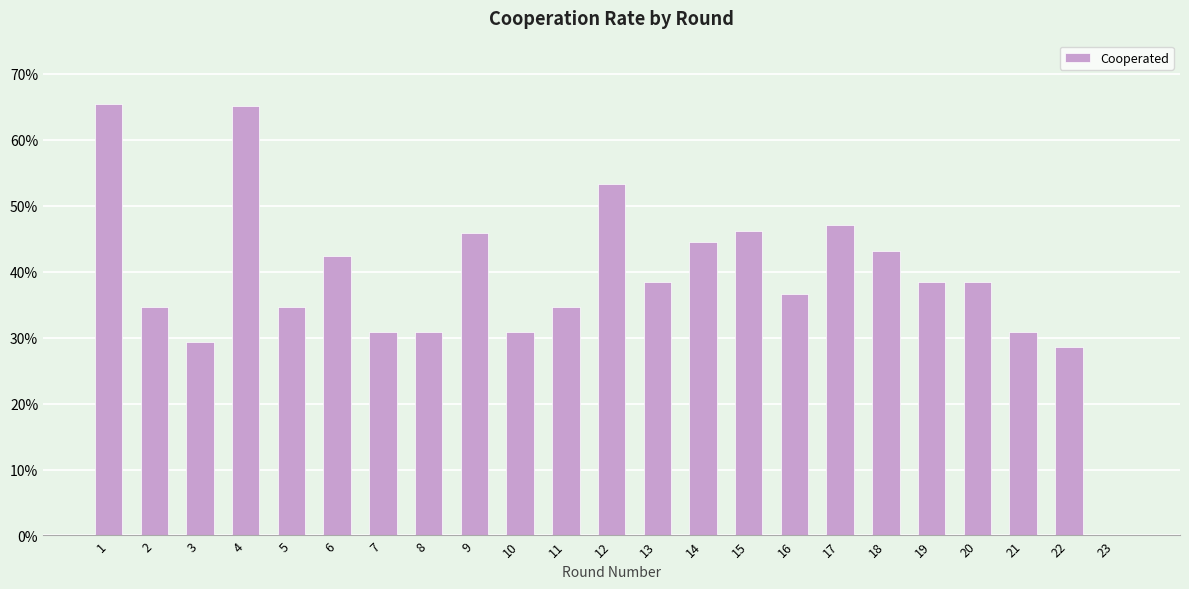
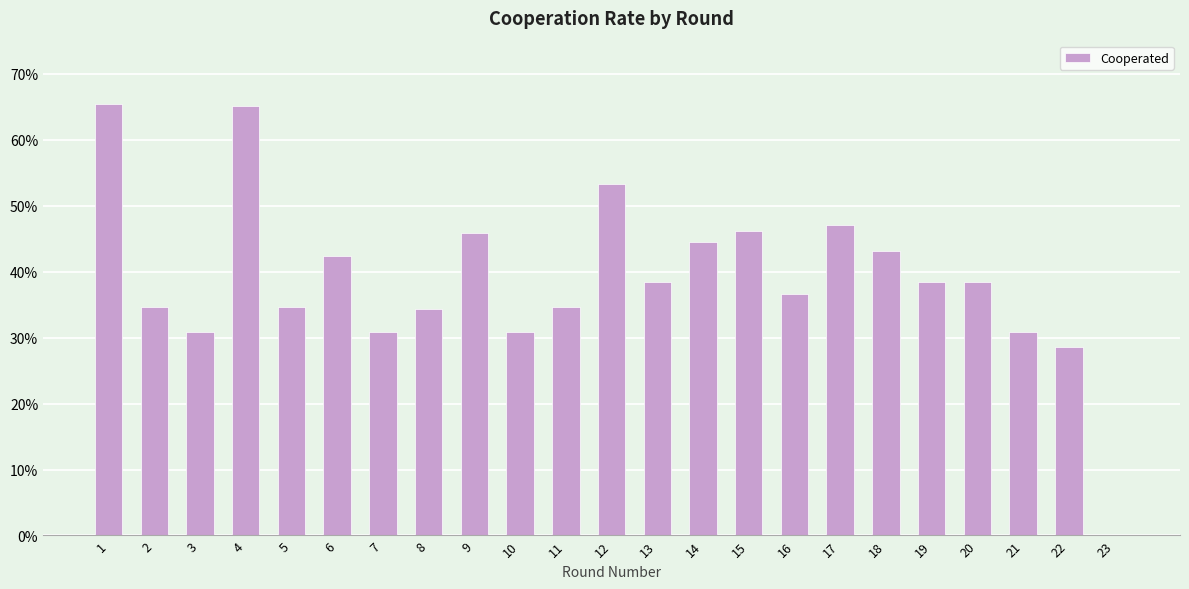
  {
    "1": "65%",
    "2": "35%",
-   "3": "29%",
+   "3": "31%",
    "4": "65%",
    "5": "35%",
    "6": "42%",
    "7": "31%",
-   "8": "31%",
+   "8": "34%",
    "9": "46%",
    "10": "31%",
    "11": "35%",
    "12": "53%",
    "13": "38%",
    "14": "45%",
    "15": "46%",
    "16": "37%",
    "17": "47%",
    "18": "43%",
    "19": "38%",
    "20": "38%",
    "21": "31%",
    "22": "29%",
    "23": "0%"
  }
